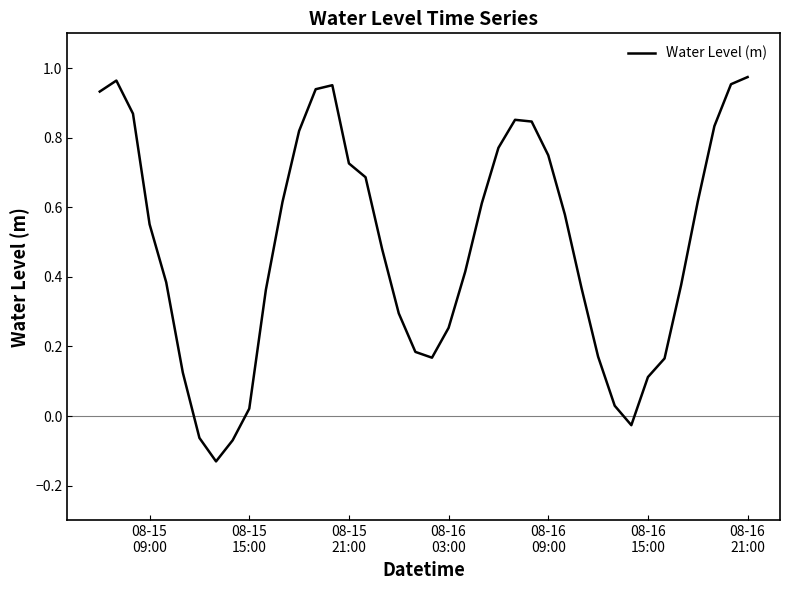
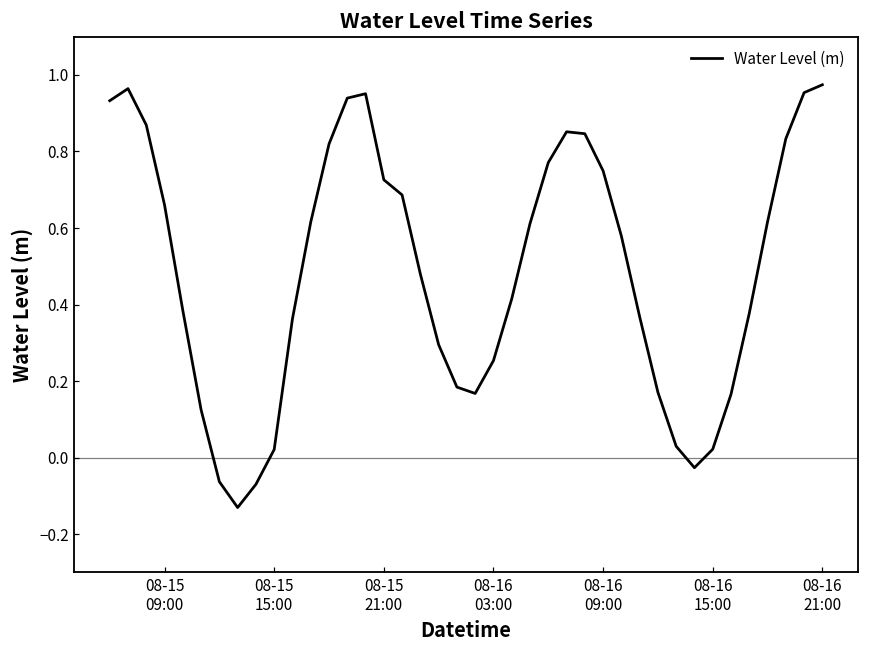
  {
-   "08-15 09:00": 0.55,
+   "08-15 09:00": 0.66,
    "08-15 15:00": 0.02,
    "08-15 21:00": 0.73,
    "08-16 03:00": 0.25,
    "08-16 09:00": 0.75,
-   "08-16 15:00": 0.11,
+   "08-16 15:00": 0.02,
    "08-16 21:00": 0.97
  }
